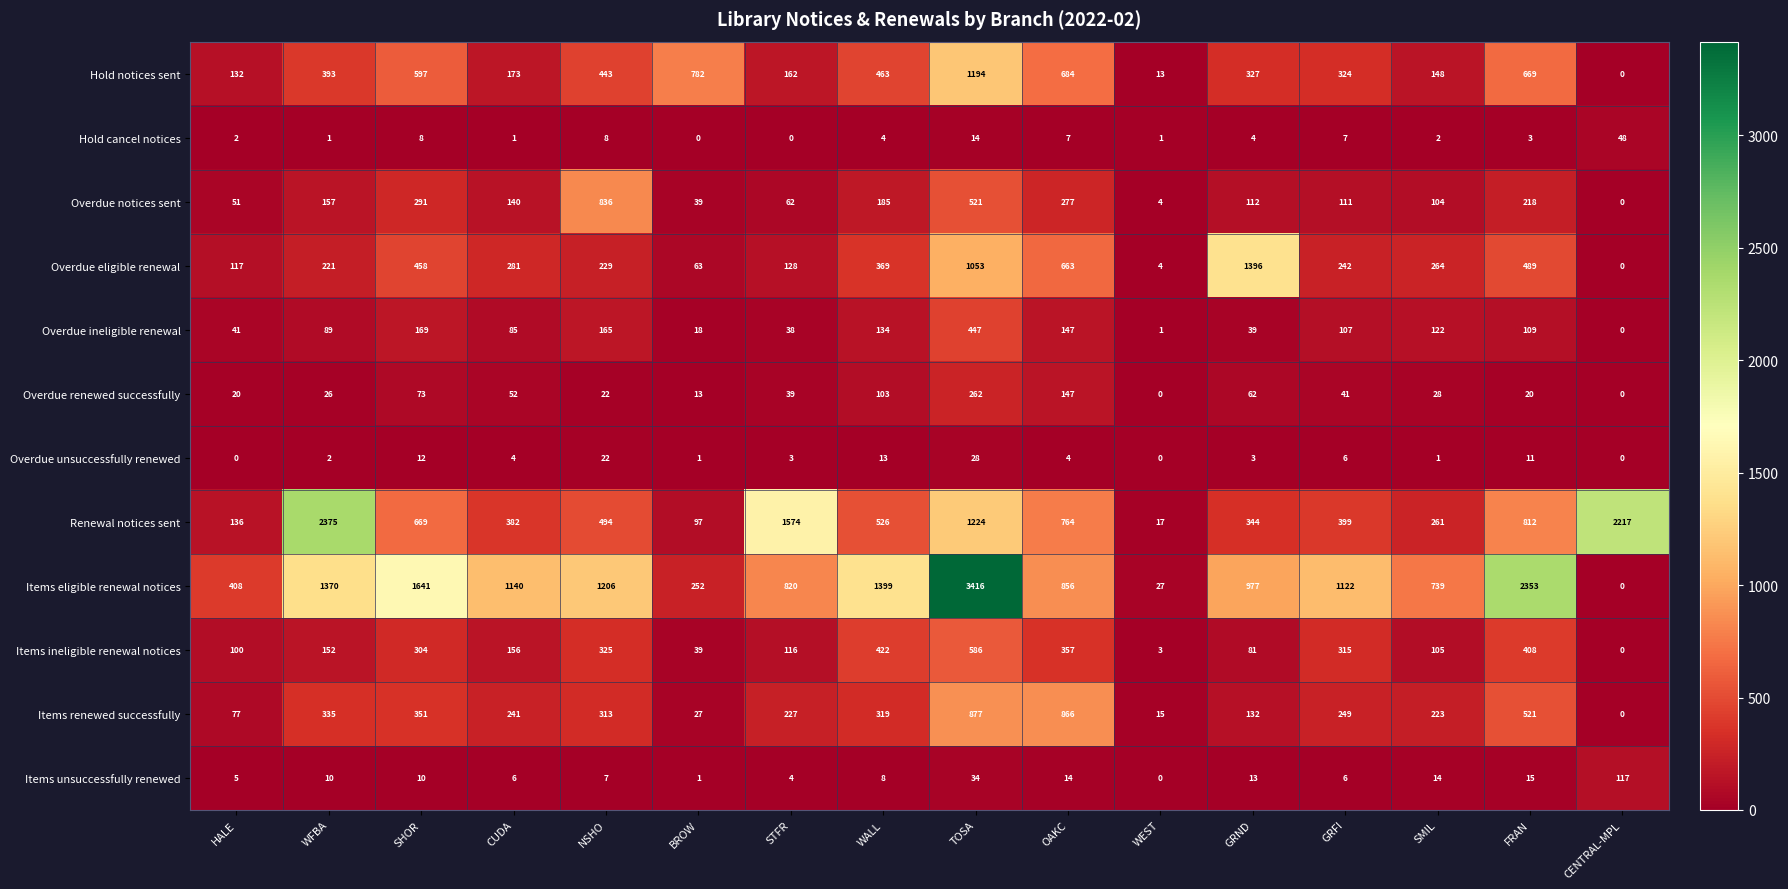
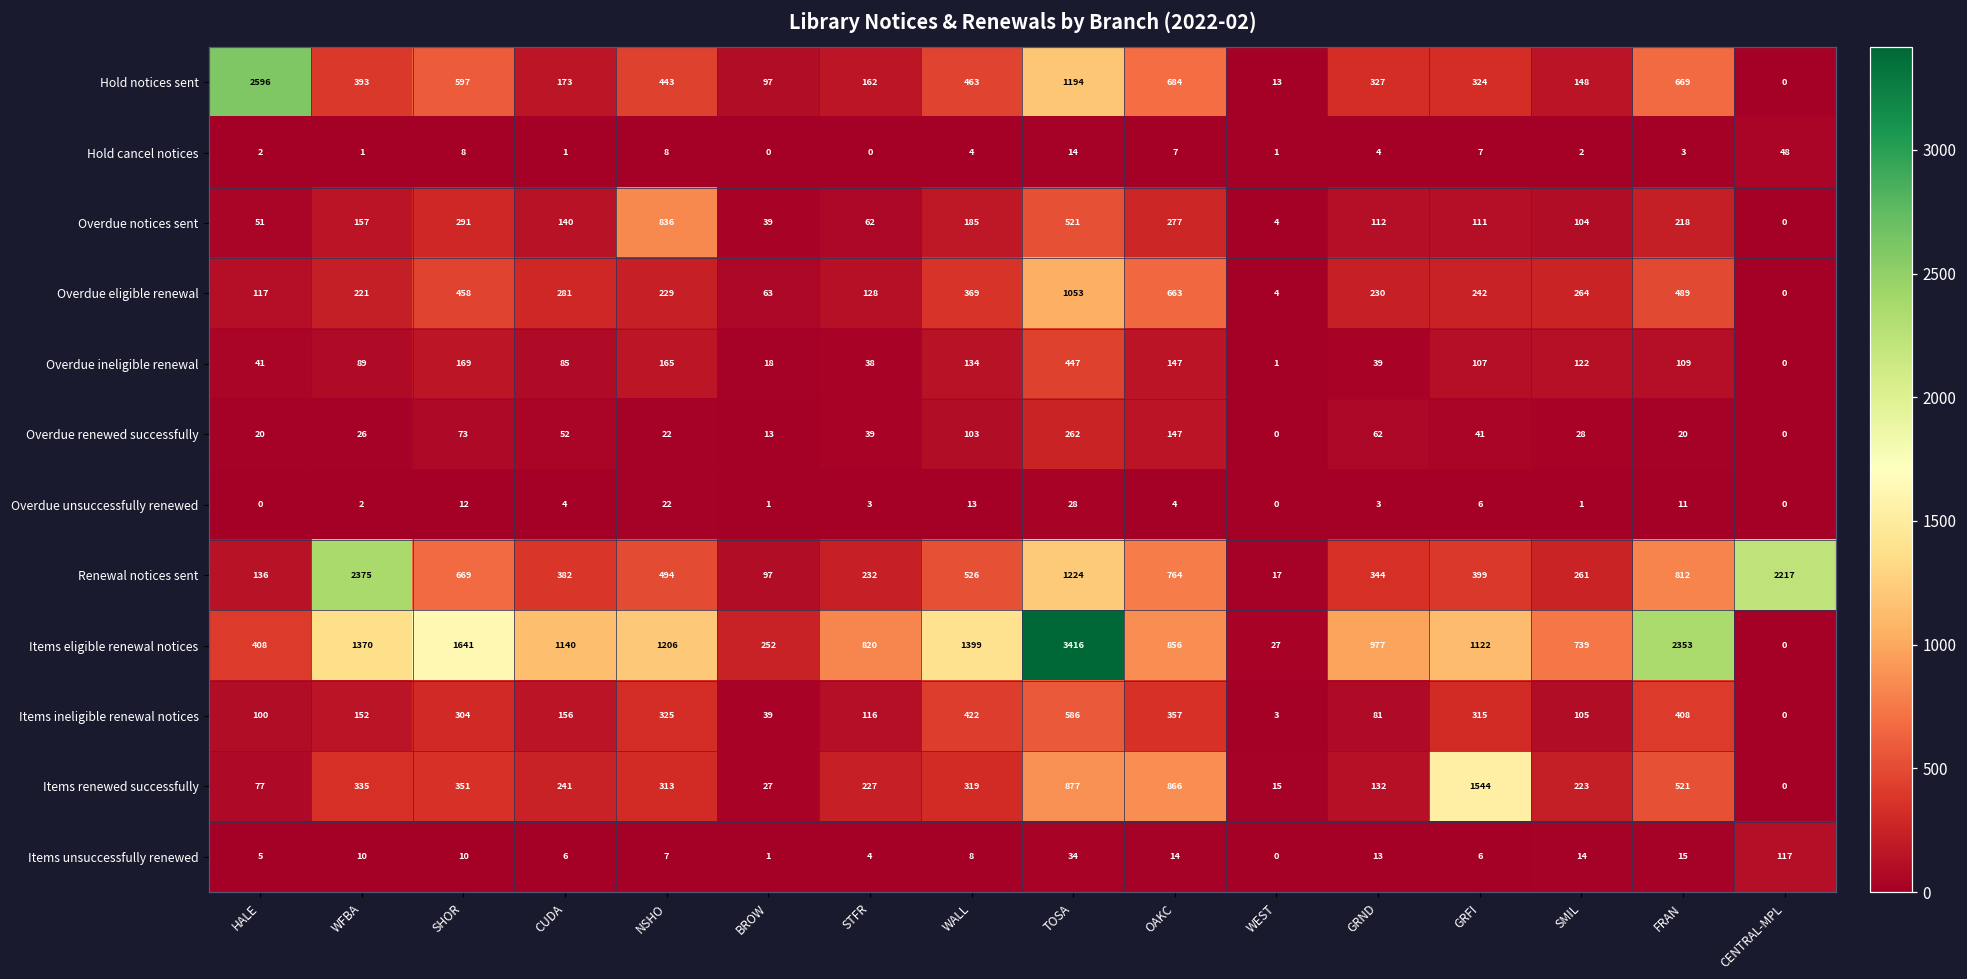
  {
    "Hold notices sent": {
-     "HALE": 132,
+     "HALE": 2596,
      "WFBA": 393,
      "SHOR": 597,
      "CUDA": 173,
      "NSHO": 443,
-     "BROW": 782,
+     "BROW": 97,
      "STFR": 162,
      "WALL": 463,
      "TOSA": 1194,
      "OAKC": 684,
      "WEST": 13,
      "GRND": 327,
      "GRFI": 324,
      "SMIL": 148,
      "FRAN": 669,
      "CENTRAL-MPL": 0
    },
    "Hold cancel notices": {
      "HALE": 2,
      "WFBA": 1,
      "SHOR": 8,
      "CUDA": 1,
      "NSHO": 8,
      "BROW": 0,
      "STFR": 0,
      "WALL": 4,
      "TOSA": 14,
      "OAKC": 7,
      "WEST": 1,
      "GRND": 4,
      "GRFI": 7,
      "SMIL": 2,
      "FRAN": 3,
      "CENTRAL-MPL": 48
    },
    "Overdue notices sent": {
      "HALE": 51,
      "WFBA": 157,
      "SHOR": 291,
      "CUDA": 140,
      "NSHO": 836,
      "BROW": 39,
      "STFR": 62,
      "WALL": 185,
      "TOSA": 521,
      "OAKC": 277,
      "WEST": 4,
      "GRND": 112,
      "GRFI": 111,
      "SMIL": 104,
      "FRAN": 218,
      "CENTRAL-MPL": 0
    },
    "Overdue eligible renewal": {
      "HALE": 117,
      "WFBA": 221,
      "SHOR": 458,
      "CUDA": 281,
      "NSHO": 229,
      "BROW": 63,
      "STFR": 128,
      "WALL": 369,
      "TOSA": 1053,
      "OAKC": 663,
      "WEST": 4,
-     "GRND": 1396,
+     "GRND": 230,
      "GRFI": 242,
      "SMIL": 264,
      "FRAN": 489,
      "CENTRAL-MPL": 0
    },
    "Overdue ineligible renewal": {
      "HALE": 41,
      "WFBA": 89,
      "SHOR": 169,
      "CUDA": 85,
      "NSHO": 165,
      "BROW": 18,
      "STFR": 38,
      "WALL": 134,
      "TOSA": 447,
      "OAKC": 147,
      "WEST": 1,
      "GRND": 39,
      "GRFI": 107,
      "SMIL": 122,
      "FRAN": 109,
      "CENTRAL-MPL": 0
    },
    "Overdue renewed successfully": {
      "HALE": 20,
      "WFBA": 26,
      "SHOR": 73,
      "CUDA": 52,
      "NSHO": 22,
      "BROW": 13,
      "STFR": 39,
      "WALL": 103,
      "TOSA": 262,
      "OAKC": 147,
      "WEST": 0,
      "GRND": 62,
      "GRFI": 41,
      "SMIL": 28,
      "FRAN": 20,
      "CENTRAL-MPL": 0
    },
    "Overdue unsuccessfully renewed": {
      "HALE": 0,
      "WFBA": 2,
      "SHOR": 12,
      "CUDA": 4,
      "NSHO": 22,
      "BROW": 1,
      "STFR": 3,
      "WALL": 13,
      "TOSA": 28,
      "OAKC": 4,
      "WEST": 0,
      "GRND": 3,
      "GRFI": 6,
      "SMIL": 1,
      "FRAN": 11,
      "CENTRAL-MPL": 0
    },
    "Renewal notices sent": {
      "HALE": 136,
      "WFBA": 2375,
      "SHOR": 669,
      "CUDA": 382,
      "NSHO": 494,
      "BROW": 97,
-     "STFR": 1574,
+     "STFR": 232,
      "WALL": 526,
      "TOSA": 1224,
      "OAKC": 764,
      "WEST": 17,
      "GRND": 344,
      "GRFI": 399,
      "SMIL": 261,
      "FRAN": 812,
      "CENTRAL-MPL": 2217
    },
    "Items eligible renewal notices": {
      "HALE": 408,
      "WFBA": 1370,
      "SHOR": 1641,
      "CUDA": 1140,
      "NSHO": 1206,
      "BROW": 252,
      "STFR": 820,
      "WALL": 1399,
      "TOSA": 3416,
      "OAKC": 856,
      "WEST": 27,
      "GRND": 977,
      "GRFI": 1122,
      "SMIL": 739,
      "FRAN": 2353,
      "CENTRAL-MPL": 0
    },
    "Items ineligible renewal notices": {
      "HALE": 100,
      "WFBA": 152,
      "SHOR": 304,
      "CUDA": 156,
      "NSHO": 325,
      "BROW": 39,
      "STFR": 116,
      "WALL": 422,
      "TOSA": 586,
      "OAKC": 357,
      "WEST": 3,
      "GRND": 81,
      "GRFI": 315,
      "SMIL": 105,
      "FRAN": 408,
      "CENTRAL-MPL": 0
    },
    "Items renewed successfully": {
      "HALE": 77,
      "WFBA": 335,
      "SHOR": 351,
      "CUDA": 241,
      "NSHO": 313,
      "BROW": 27,
      "STFR": 227,
      "WALL": 319,
      "TOSA": 877,
      "OAKC": 866,
      "WEST": 15,
      "GRND": 132,
-     "GRFI": 249,
+     "GRFI": 1544,
      "SMIL": 223,
      "FRAN": 521,
      "CENTRAL-MPL": 0
    },
    "Items unsuccessfully renewed": {
      "HALE": 5,
      "WFBA": 10,
      "SHOR": 10,
      "CUDA": 6,
      "NSHO": 7,
      "BROW": 1,
      "STFR": 4,
      "WALL": 8,
      "TOSA": 34,
      "OAKC": 14,
      "WEST": 0,
      "GRND": 13,
      "GRFI": 6,
      "SMIL": 14,
      "FRAN": 15,
      "CENTRAL-MPL": 117
    }
  }
